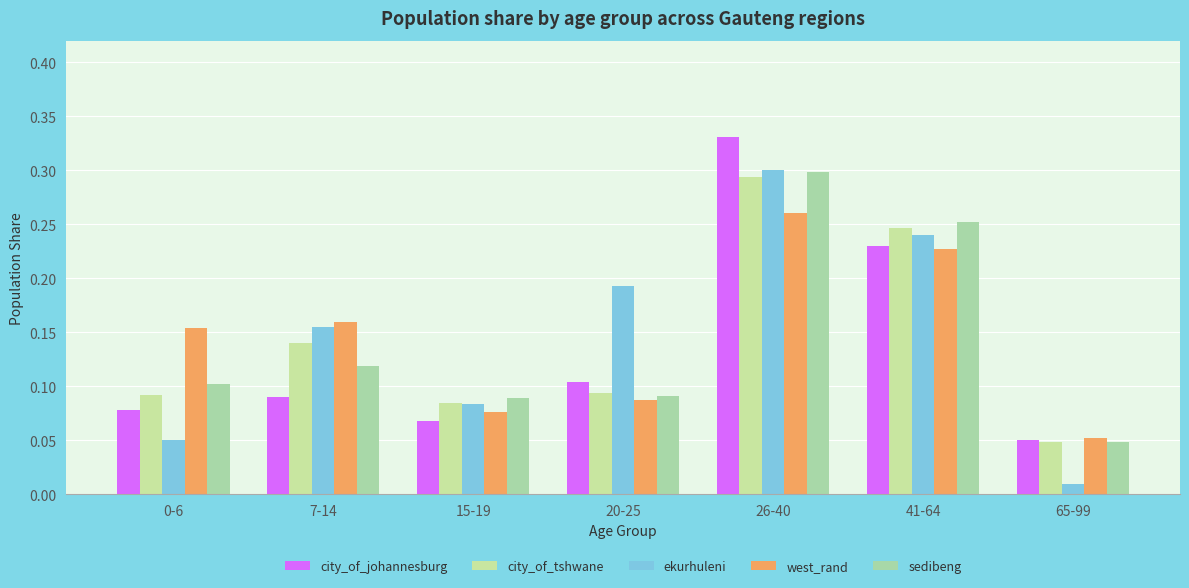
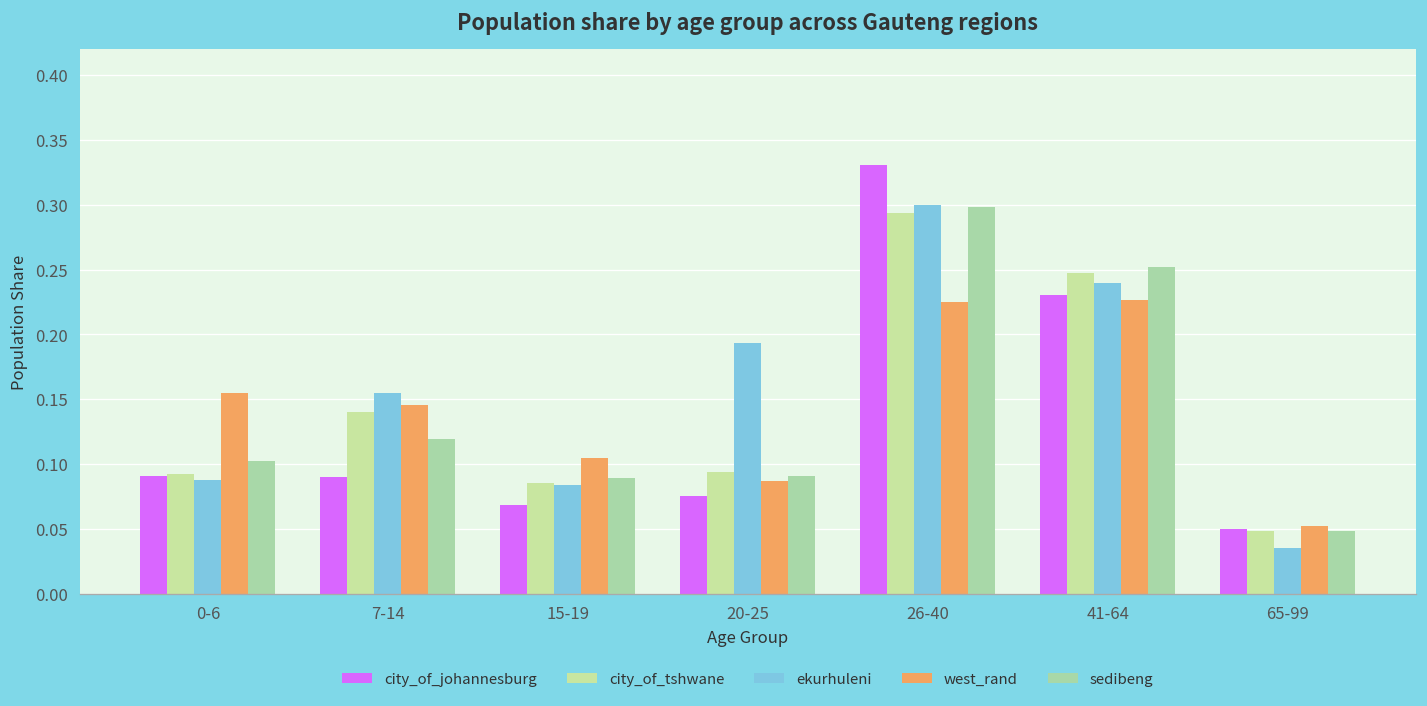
  {
    "city_of_johannesburg": {
-     "0-6": 0.078,
+     "0-6": 0.091,
      "7-14": 0.090,
      "15-19": 0.068,
-     "20-25": 0.104,
+     "20-25": 0.075,
      "26-40": 0.331,
      "41-64": 0.230,
      "65-99": 0.050
    },
    "ekurhuleni": {
-     "0-6": 0.050,
+     "0-6": 0.088,
      "7-14": 0.155,
      "15-19": 0.084,
      "20-25": 0.193,
      "26-40": 0.300,
      "41-64": 0.240,
-     "65-99": 0.010
+     "65-99": 0.035
    },
    "west_rand": {
      "0-6": 0.154,
-     "7-14": 0.160,
-     "15-19": 0.076,
+     "7-14": 0.145,
+     "15-19": 0.105,
      "20-25": 0.087,
-     "26-40": 0.261,
+     "26-40": 0.225,
      "41-64": 0.227,
      "65-99": 0.052
    }
  }
